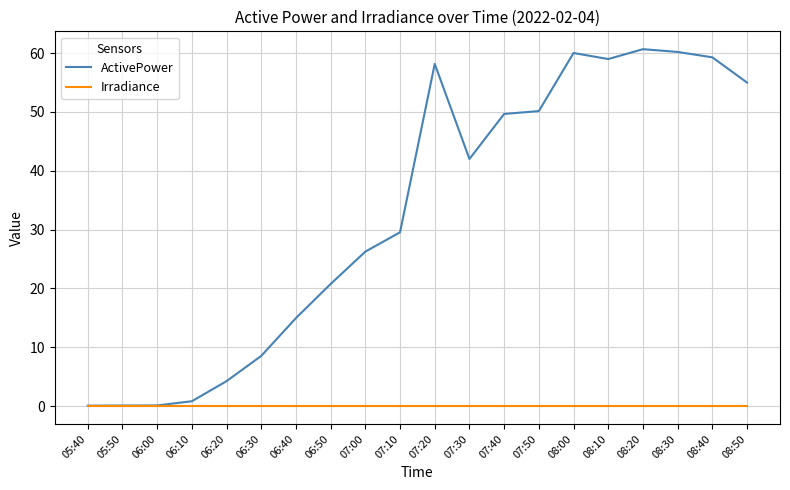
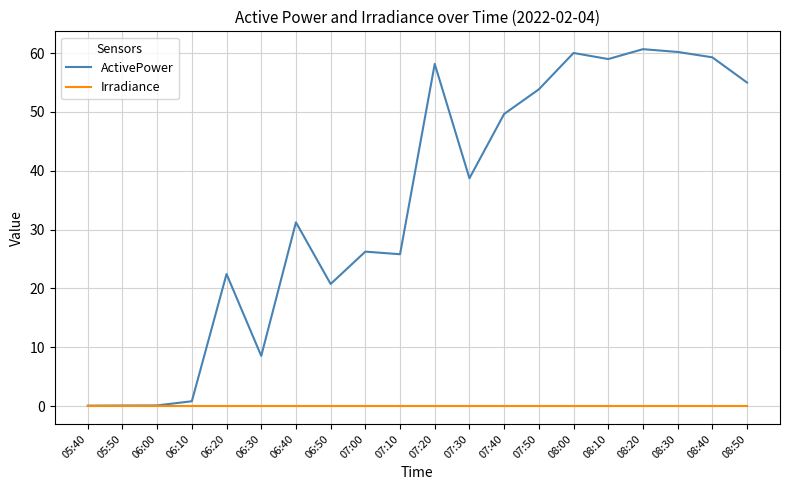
  {
    "ActivePower": {
      "06:10": 1,
-     "06:20": 4,
+     "06:20": 22,
      "06:30": 9,
-     "06:40": 15,
+     "06:40": 31,
      "06:50": 21,
      "07:00": 26,
-     "07:10": 30,
+     "07:10": 26,
      "07:20": 58,
-     "07:30": 42,
+     "07:30": 39,
      "07:40": 50,
-     "07:50": 50,
+     "07:50": 54,
      "08:00": 60,
      "08:10": 59,
      "08:20": 61,
      "08:30": 60,
      "08:40": 59,
      "08:50": 55
    },
    "Irradiance": {
      "06:10": 0,
      "06:20": 0,
      "06:30": 0,
      "06:40": 0,
      "06:50": 0,
      "07:00": 0,
      "07:10": 0,
      "07:20": 0,
      "07:30": 0,
      "07:40": 0,
      "07:50": 0,
      "08:00": 0,
      "08:10": 0,
      "08:20": 0,
      "08:30": 0,
      "08:40": 0,
      "08:50": 0
    }
  }
